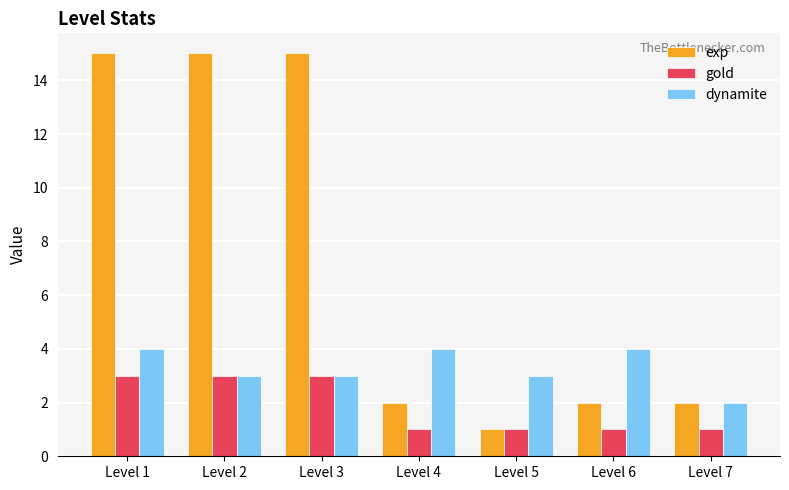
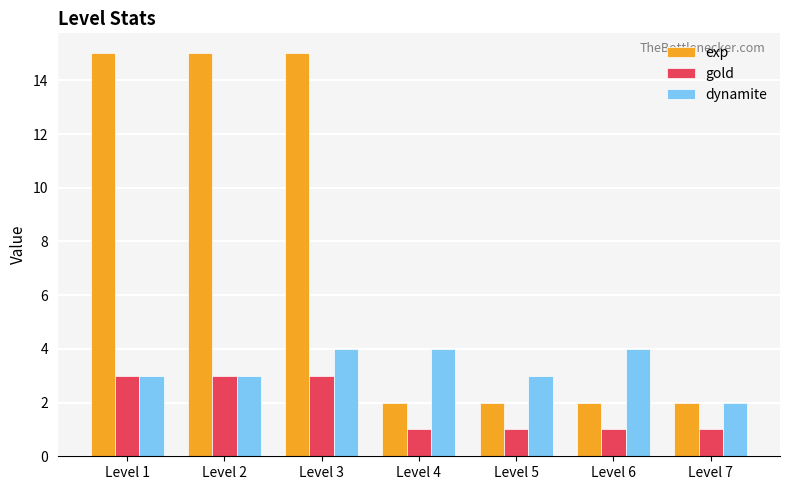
  {
    "exp": {
      "Level 1": 15,
      "Level 2": 15,
      "Level 3": 15,
      "Level 4": 2,
-     "Level 5": 1,
+     "Level 5": 2,
      "Level 6": 2,
      "Level 7": 2
    },
    "gold": {
      "Level 1": 3,
      "Level 2": 3,
      "Level 3": 3,
      "Level 4": 1,
      "Level 5": 1,
      "Level 6": 1,
      "Level 7": 1
    },
    "dynamite": {
-     "Level 1": 4,
+     "Level 1": 3,
      "Level 2": 3,
-     "Level 3": 3,
+     "Level 3": 4,
      "Level 4": 4,
      "Level 5": 3,
      "Level 6": 4,
      "Level 7": 2
    }
  }
